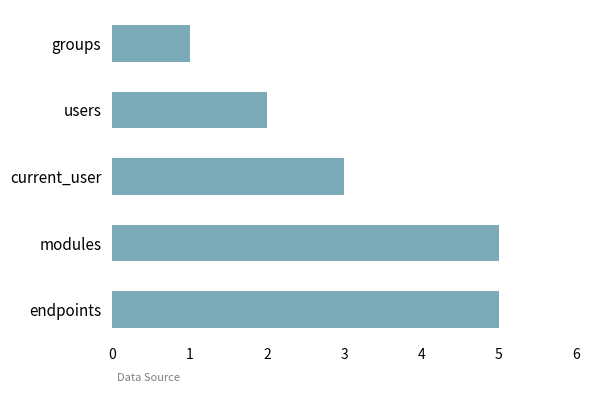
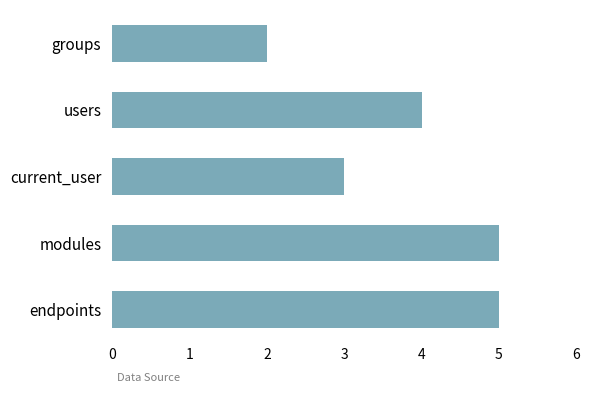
  {
-   "groups": 1,
-   "users": 2,
+   "groups": 2,
+   "users": 4,
    "current_user": 3,
    "modules": 5,
    "endpoints": 5
  }
